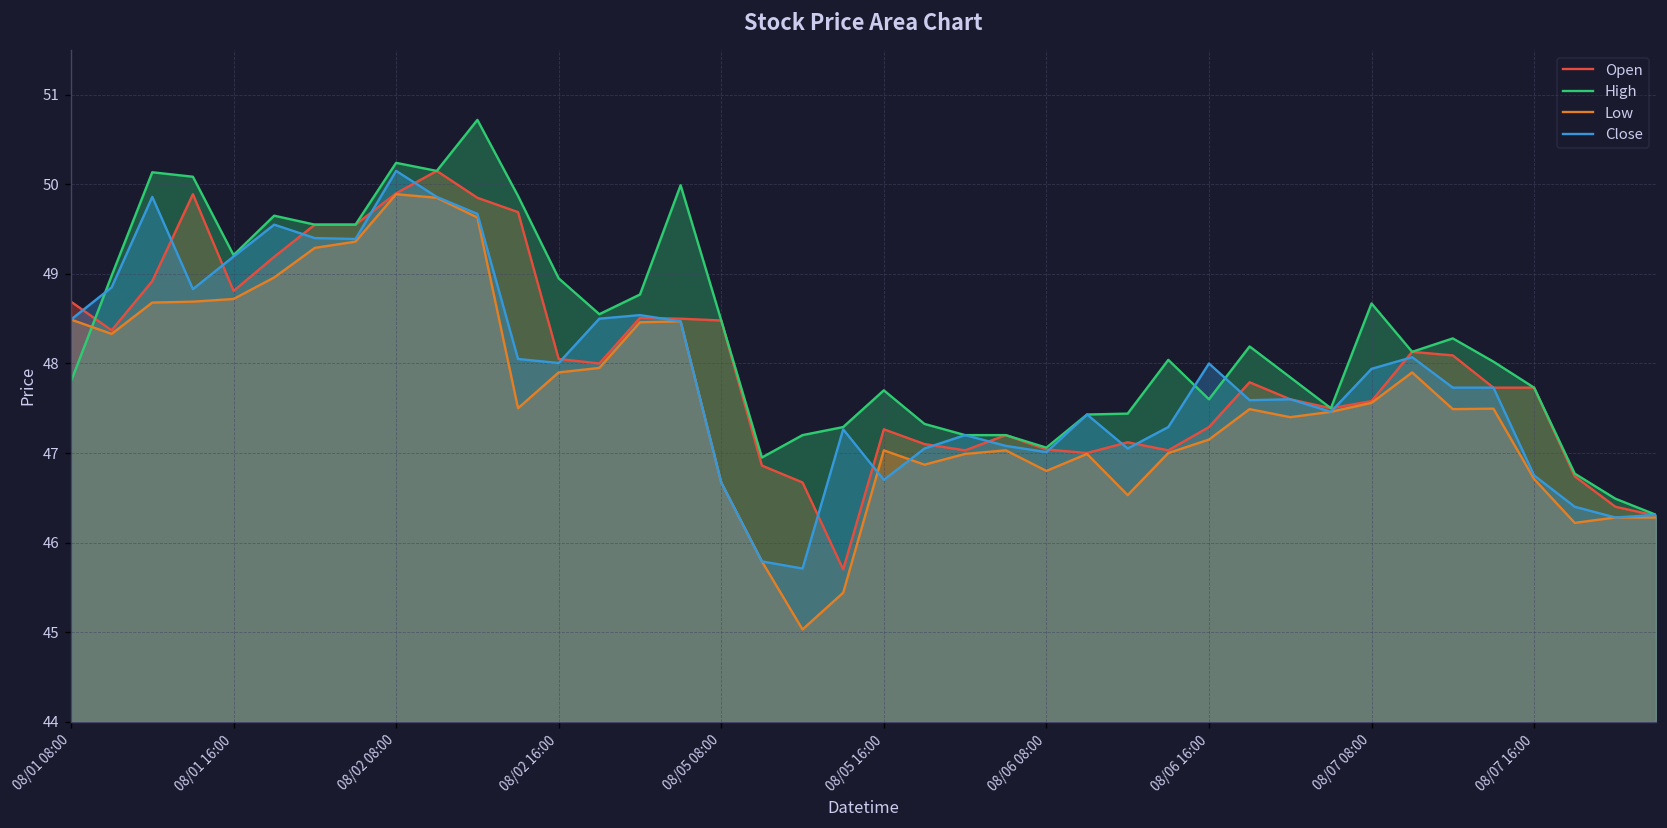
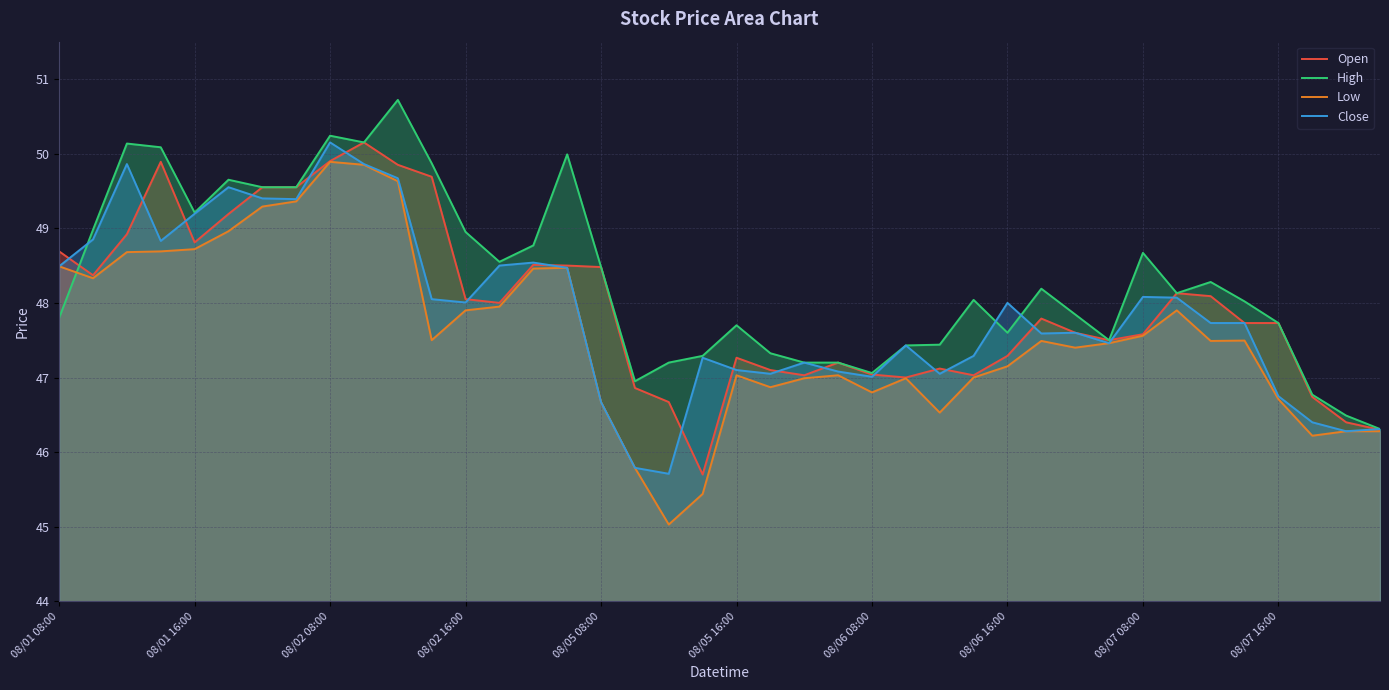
  {
    "High": {
      "08/01 08:00": 47.8,
      "08/02 08:00": 50.2,
      "08/02 16:00": 49.0,
      "08/05 16:00": 47.7,
      "08/06 16:00": 47.6,
      "08/07 08:00": 48.7
    },
    "Close": {
      "08/02 08:00": 50.2,
      "08/02 16:00": 48.0,
-     "08/05 16:00": 46.7,
+     "08/05 16:00": 47.1,
      "08/06 16:00": 48.0,
-     "08/07 08:00": 47.9,
+     "08/07 08:00": 48.1,
      "08/07 16:00": 46.8
    }
  }
